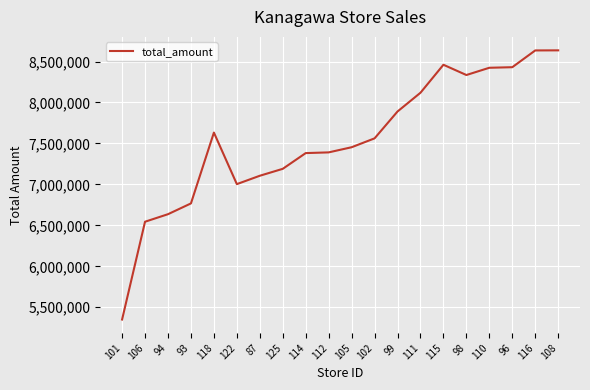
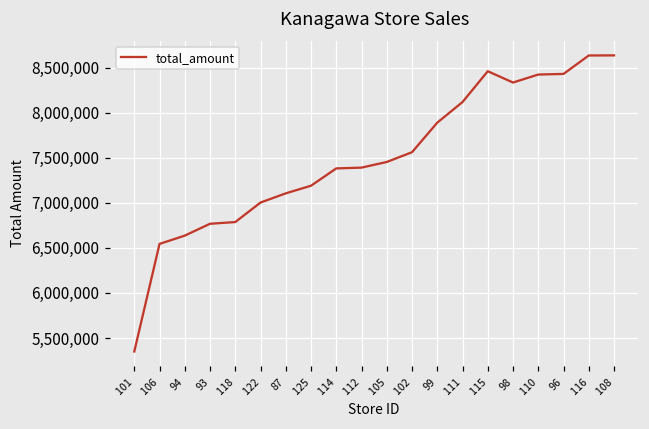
  {
    "101": "5,400,000",
    "106": "6,500,000",
    "94": "6,600,000",
    "93": "6,800,000",
-   "118": "7,600,000",
+   "118": "6,800,000",
    "122": "7,000,000",
    "87": "7,100,000",
    "125": "7,200,000",
    "114": "7,400,000",
    "112": "7,400,000",
    "105": "7,500,000",
    "102": "7,600,000",
    "99": "7,900,000",
    "111": "8,100,000",
    "115": "8,500,000",
    "98": "8,300,000",
    "110": "8,400,000",
    "96": "8,400,000",
    "116": "8,600,000",
    "108": "8,600,000"
  }
